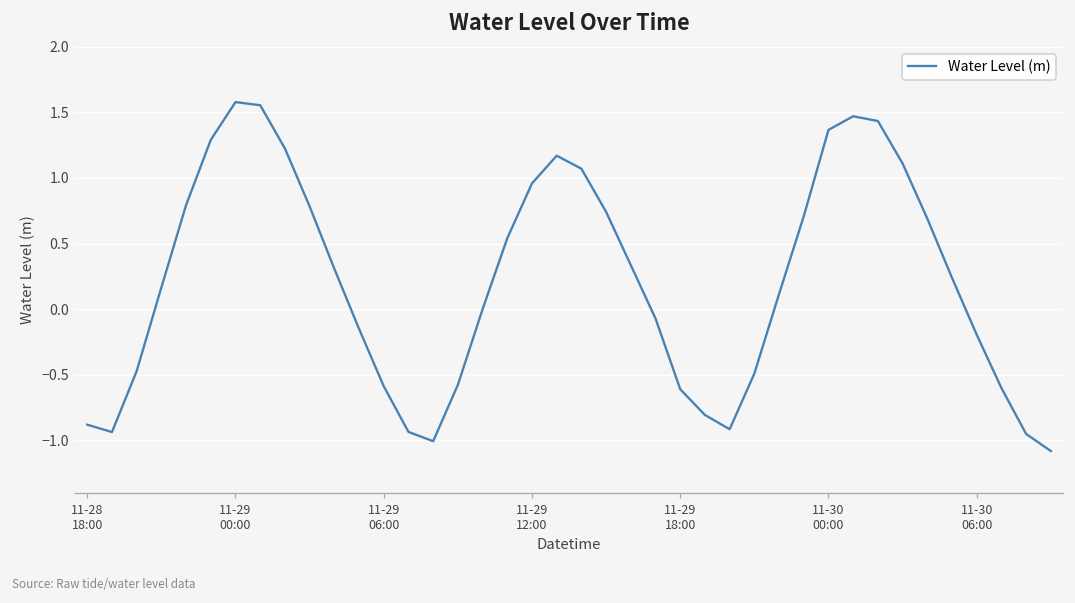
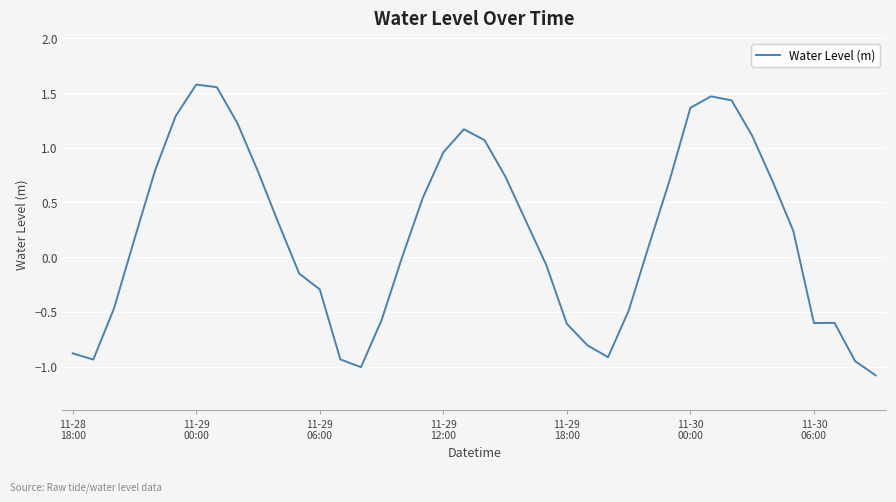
  {
    "11-28 18:00": -0.88,
    "11-29 00:00": 1.58,
-   "11-29 06:00": -0.59,
+   "11-29 06:00": -0.29,
    "11-29 12:00": 0.96,
    "11-29 18:00": -0.61,
    "11-30 00:00": 1.37,
-   "11-30 06:00": -0.19
+   "11-30 06:00": -0.60
  }
